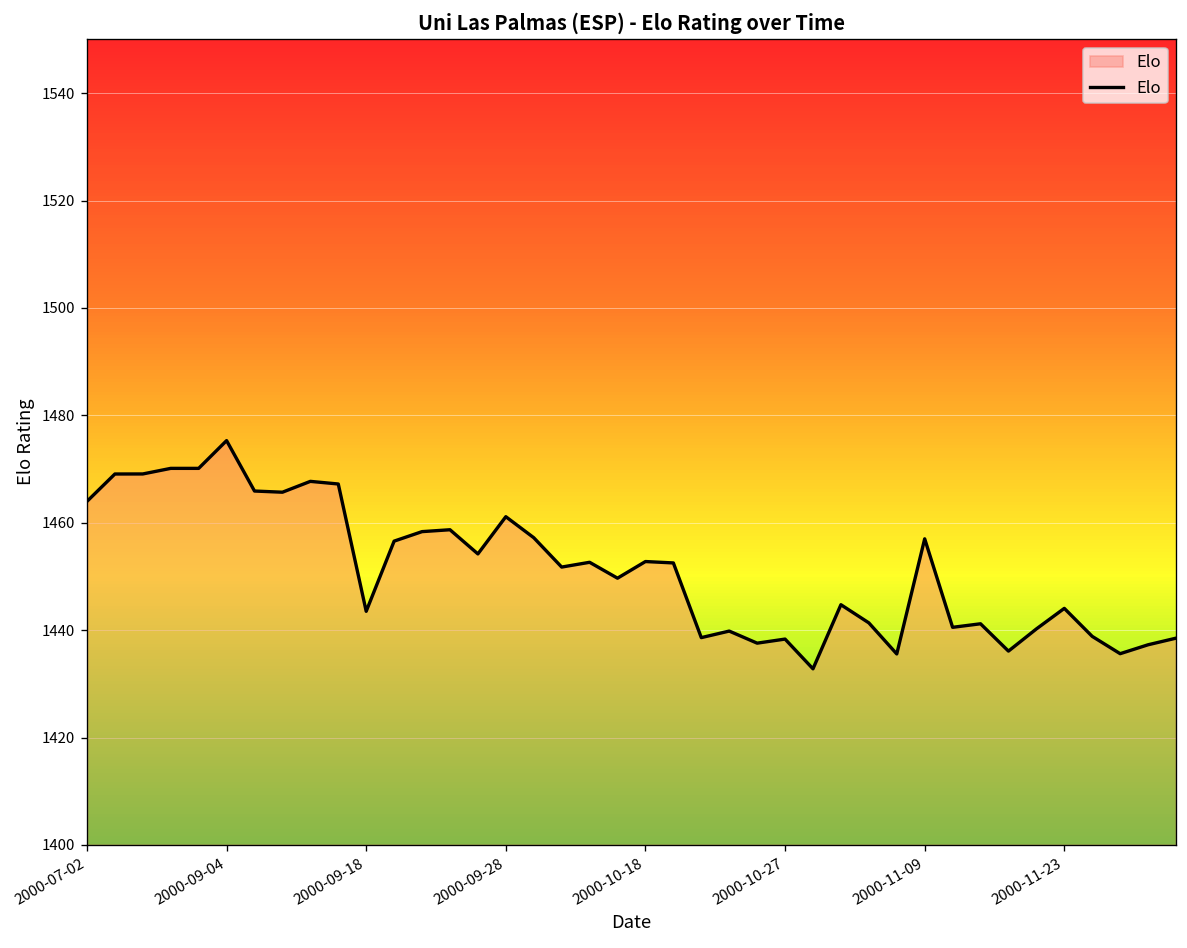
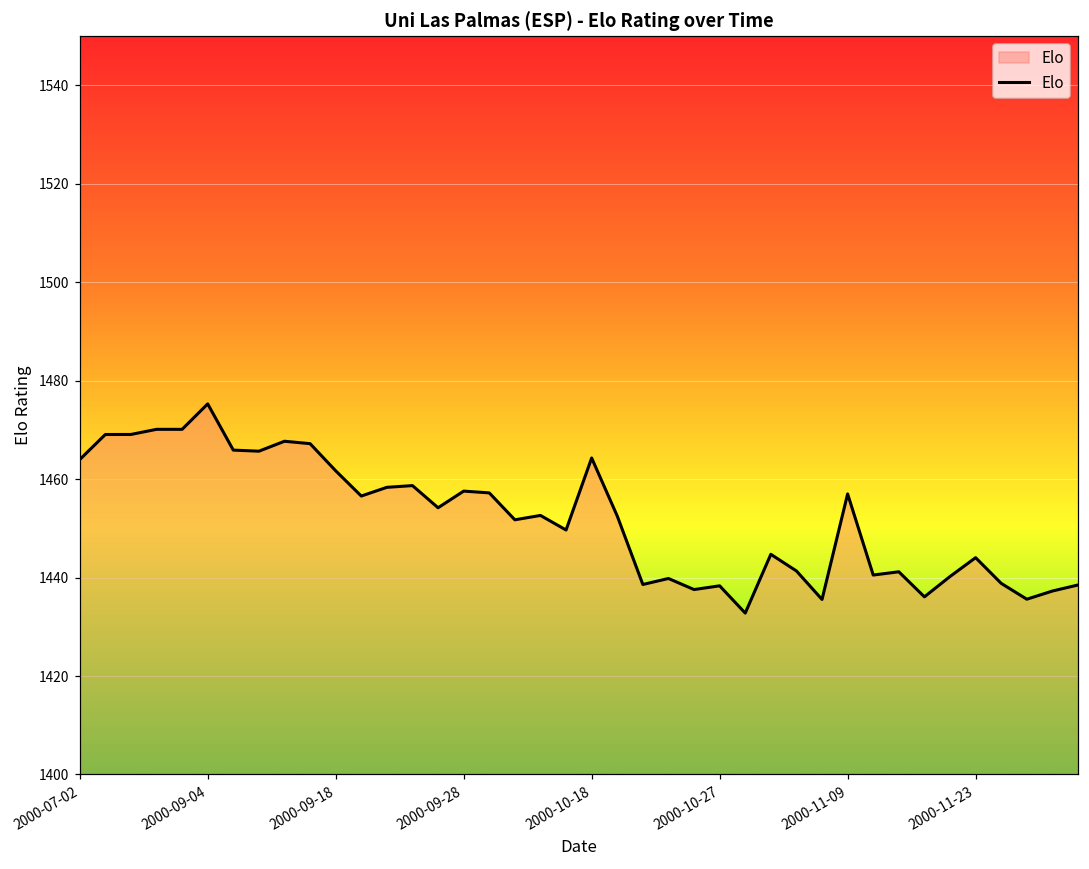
  {
    "2000-07-02": 1464,
    "2000-09-04": 1475,
-   "2000-09-18": 1444,
-   "2000-09-28": 1461,
-   "2000-10-18": 1453,
+   "2000-09-18": 1462,
+   "2000-09-28": 1458,
+   "2000-10-18": 1464,
    "2000-10-27": 1438,
    "2000-11-09": 1457,
    "2000-11-23": 1444
  }
